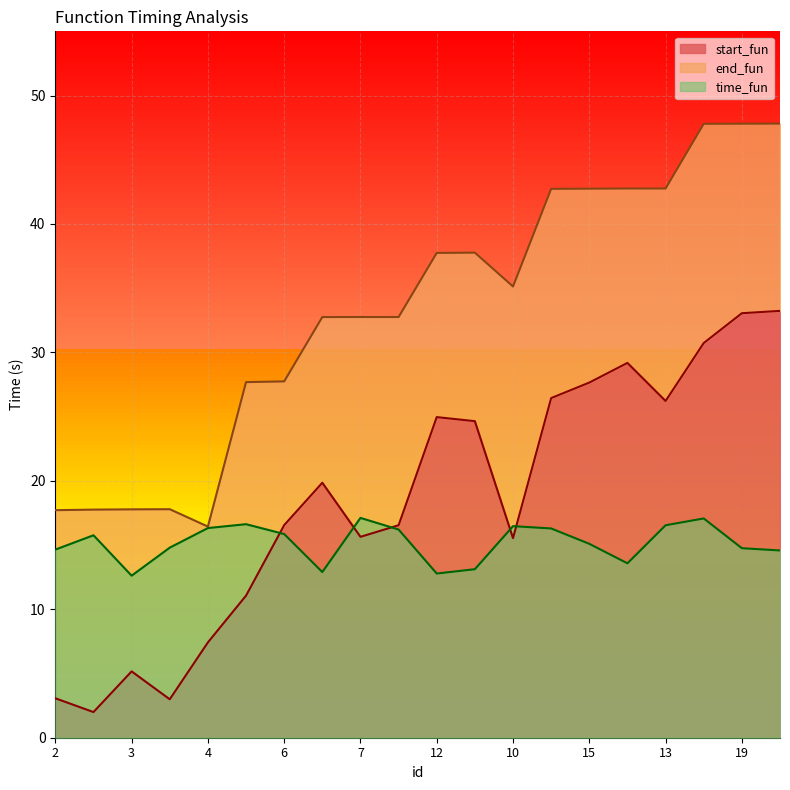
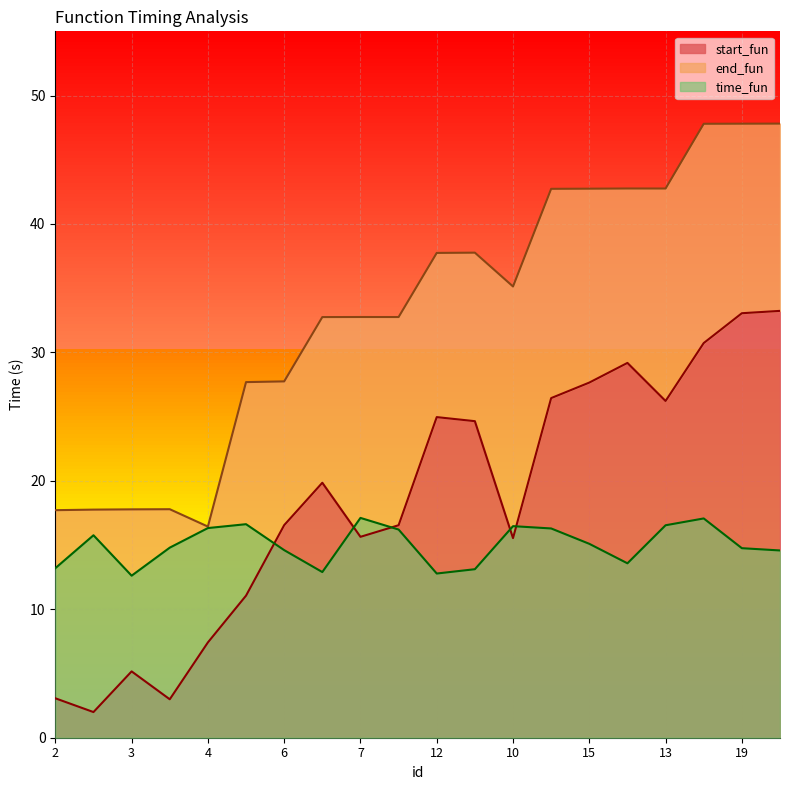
  {
    "start_fun": {
      "2": 3.1,
      "4": 7.4,
      "6": 16.6,
      "12": 25.0,
      "10": 15.5
    },
    "end_fun": {
      "2": 17.7,
      "6": 27.7,
      "12": 37.7,
      "10": 35.1
    },
    "time_fun": {
-     "2": 14.6,
-     "6": 15.9,
+     "2": 13.2,
+     "6": 14.6,
      "12": 12.8,
      "10": 16.5
    }
  }
